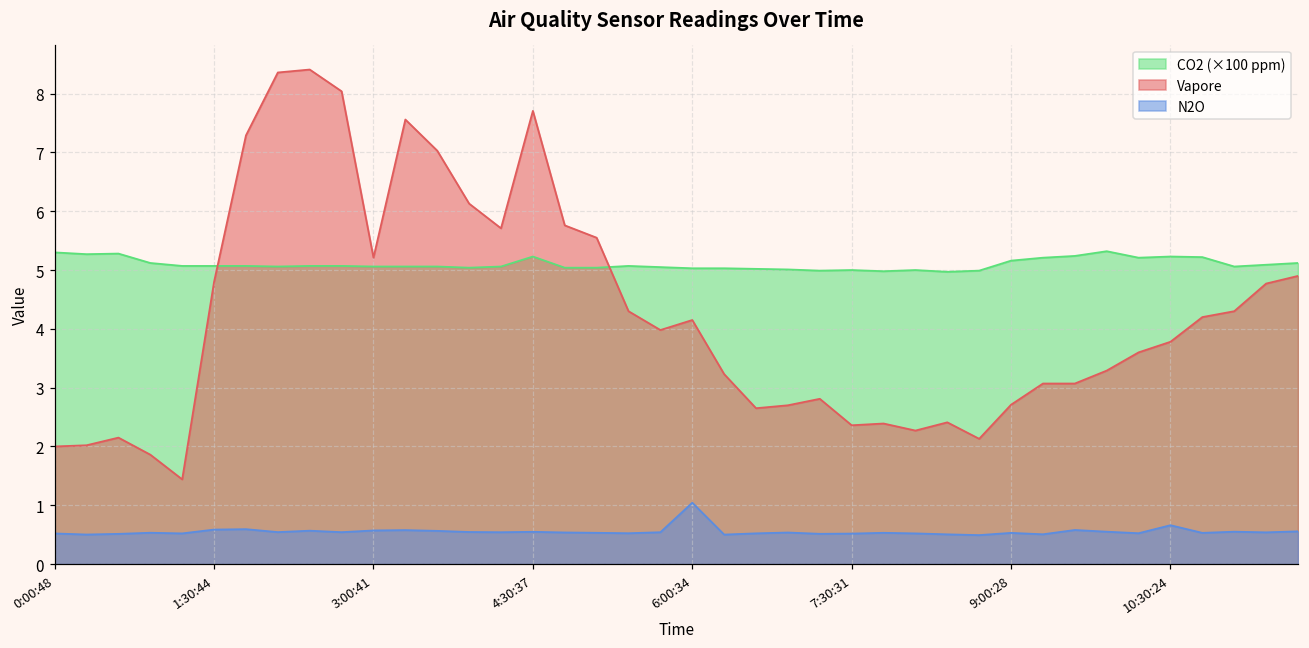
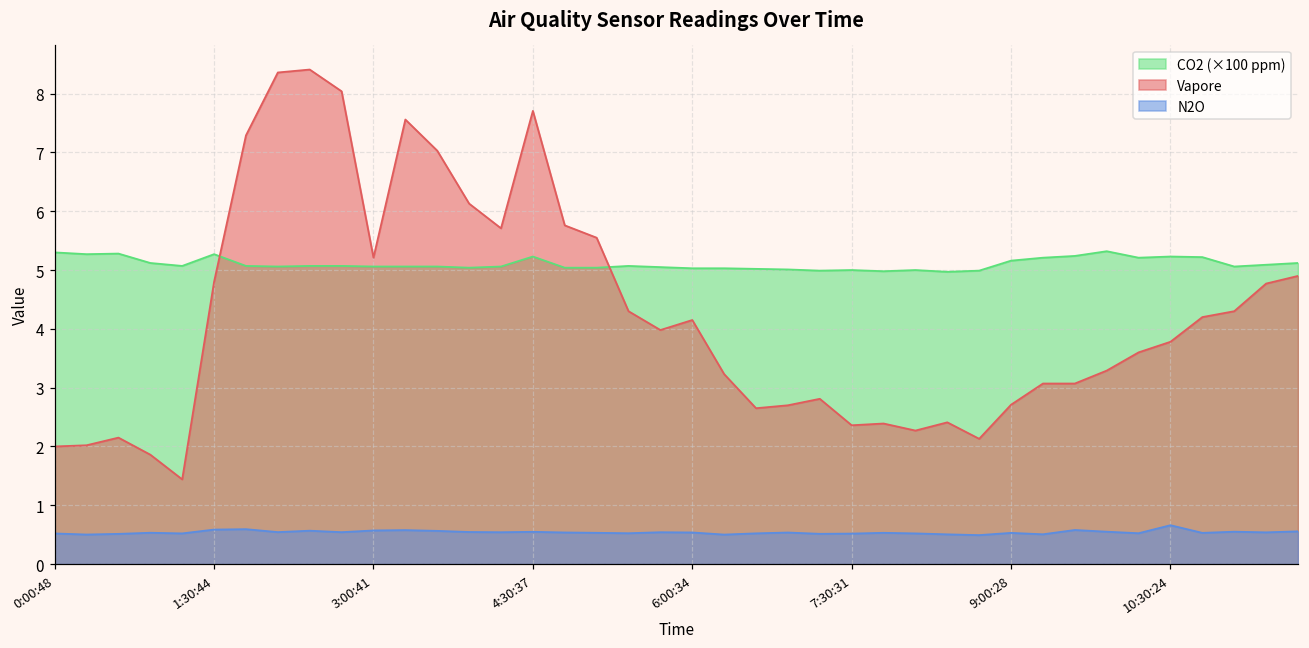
  {
    "CO2 (×100 ppm)": {
      "0:00:48": 5.3,
-     "1:30:44": 5.1,
+     "1:30:44": 5.3,
      "3:00:41": 5.1,
      "4:30:37": 5.2,
      "6:00:34": 5.0,
      "7:30:31": 5.0,
      "9:00:28": 5.2,
      "10:30:24": 5.2
    },
    "Vapore": {
      "0:00:48": 2.0,
      "1:30:44": 4.8,
      "3:00:41": 5.2,
      "4:30:37": 7.7,
      "6:00:34": 4.1,
      "7:30:31": 2.4,
      "9:00:28": 2.7,
      "10:30:24": 3.8
    },
    "N2O": {
      "0:00:48": 0.5,
      "1:30:44": 0.6,
      "3:00:41": 0.6,
      "4:30:37": 0.5,
-     "6:00:34": 1.0,
+     "6:00:34": 0.5,
      "7:30:31": 0.5,
      "9:00:28": 0.5,
      "10:30:24": 0.7
    }
  }
